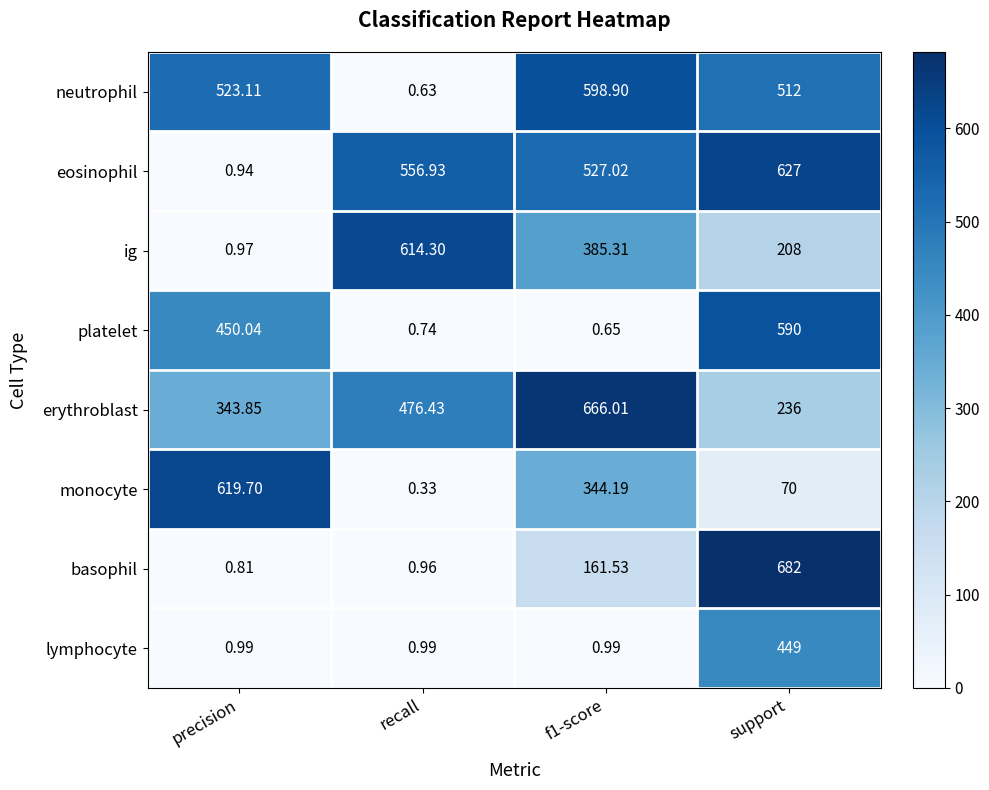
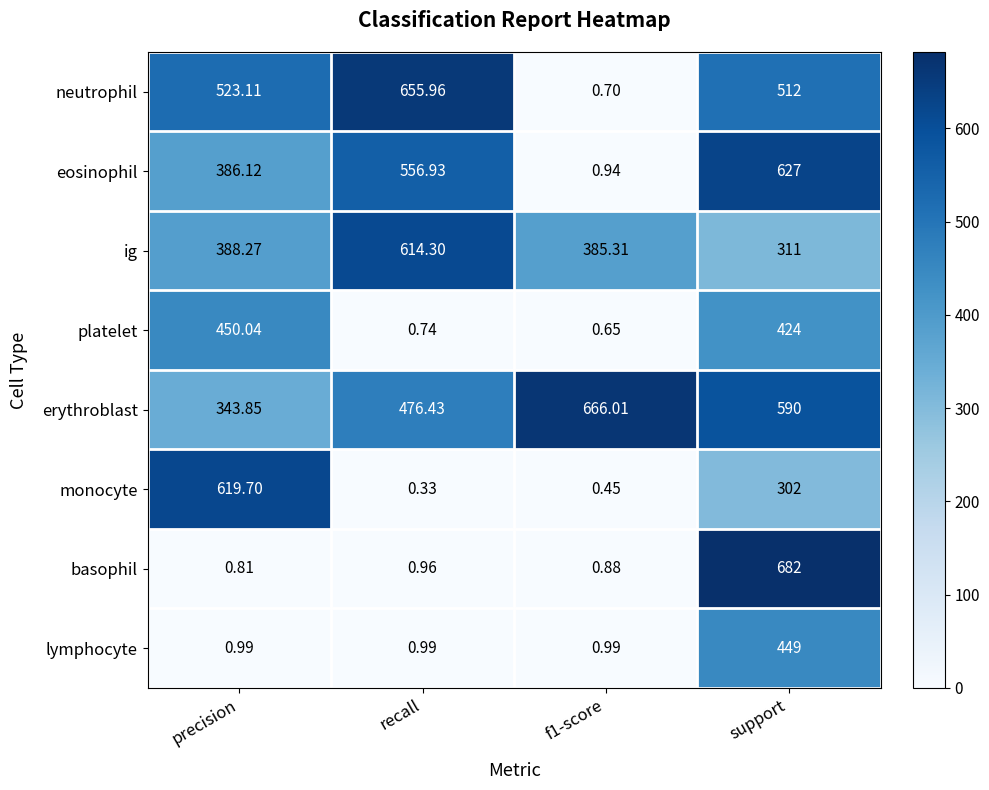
  {
    "neutrophil": {
      "precision": 523.11,
-     "recall": 0.63,
-     "f1-score": 598.90,
+     "recall": 655.96,
+     "f1-score": 0.70,
      "support": 512
    },
    "eosinophil": {
-     "precision": 0.94,
+     "precision": 386.12,
      "recall": 556.93,
-     "f1-score": 527.02,
+     "f1-score": 0.94,
      "support": 627
    },
    "ig": {
-     "precision": 0.97,
+     "precision": 388.27,
      "recall": 614.30,
      "f1-score": 385.31,
-     "support": 208
+     "support": 311
    },
    "platelet": {
      "precision": 450.04,
      "recall": 0.74,
      "f1-score": 0.65,
-     "support": 590
+     "support": 424
    },
    "erythroblast": {
      "precision": 343.85,
      "recall": 476.43,
      "f1-score": 666.01,
-     "support": 236
+     "support": 590
    },
    "monocyte": {
      "precision": 619.70,
      "recall": 0.33,
-     "f1-score": 344.19,
-     "support": 70
+     "f1-score": 0.45,
+     "support": 302
    },
    "basophil": {
      "precision": 0.81,
      "recall": 0.96,
-     "f1-score": 161.53,
+     "f1-score": 0.88,
      "support": 682
    },
    "lymphocyte": {
      "precision": 0.99,
      "recall": 0.99,
      "f1-score": 0.99,
      "support": 449
    }
  }
